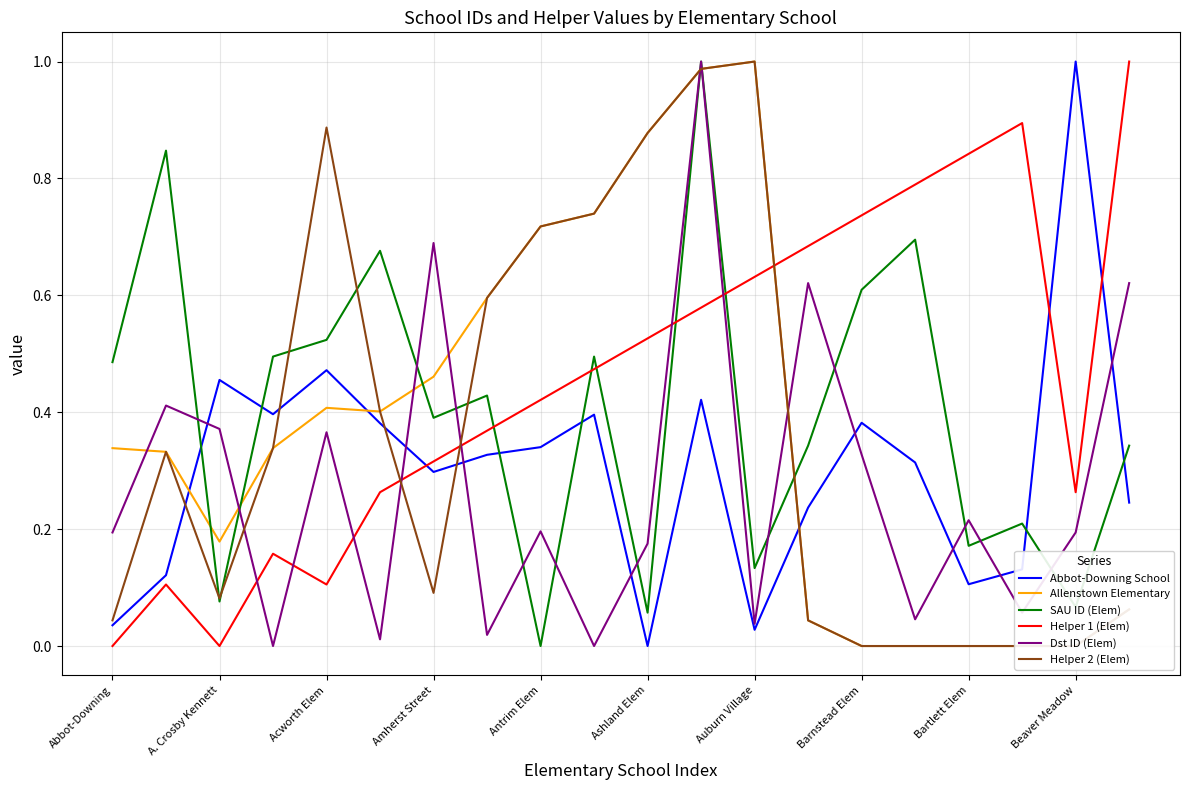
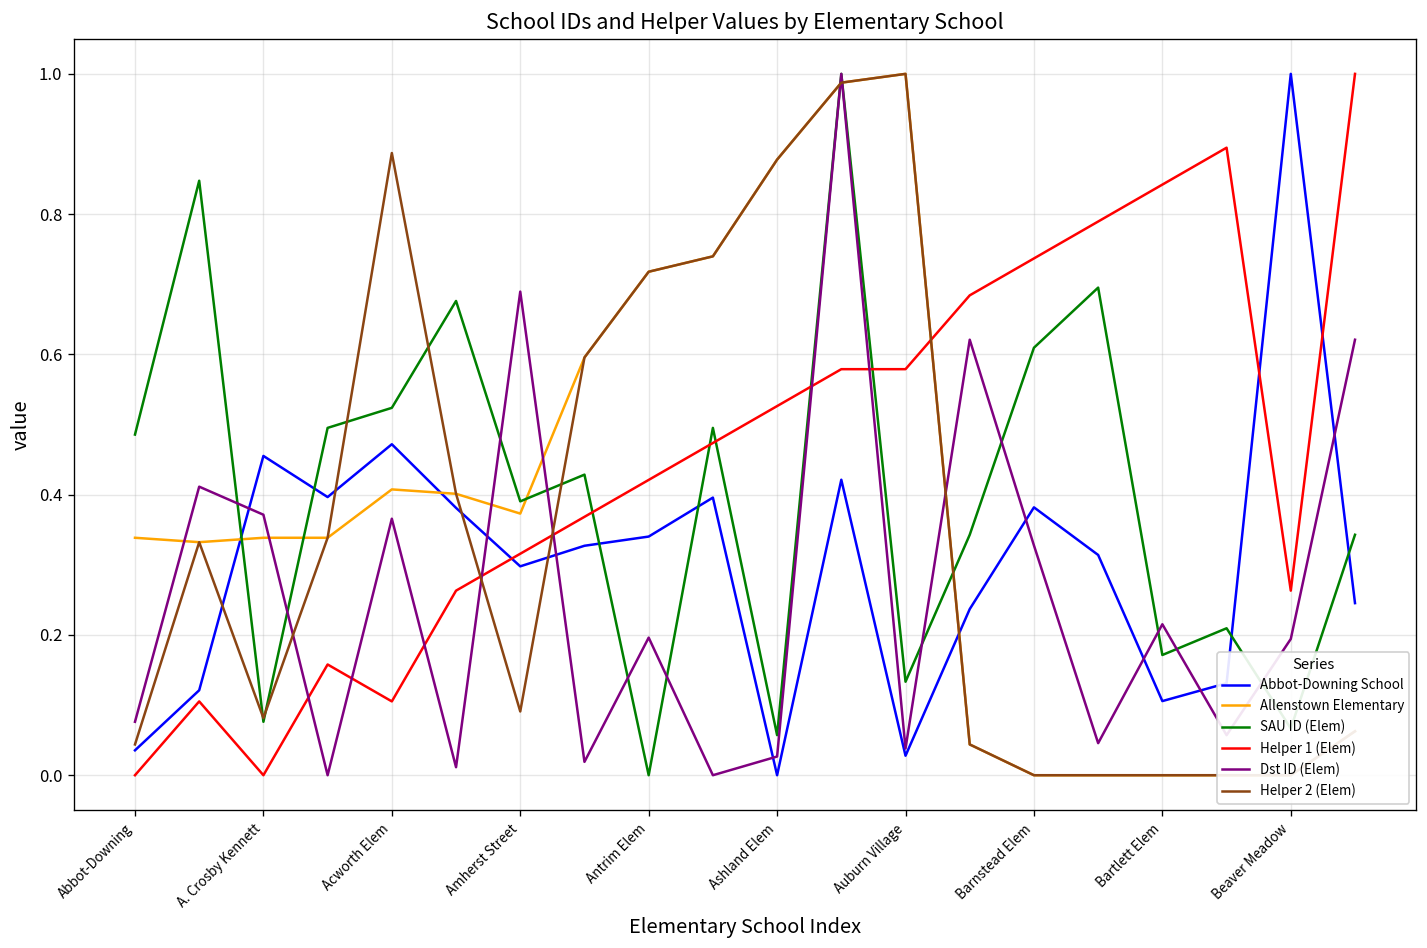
  {
    "Abbot-Downing School": {
      "Abbot-Downing": 0.04,
      "A. Crosby Kennett": 0.46,
      "Acworth Elem": 0.47,
      "Amherst Street": 0.30,
      "Antrim Elem": 0.34,
      "Ashland Elem": 0.00,
      "Auburn Village": 0.03,
      "Barnstead Elem": 0.38,
      "Bartlett Elem": 0.11,
      "Beaver Meadow": 1.00
    },
    "Allenstown Elementary": {
      "Abbot-Downing": 0.34,
-     "A. Crosby Kennett": 0.18,
+     "A. Crosby Kennett": 0.34,
      "Acworth Elem": 0.41,
-     "Amherst Street": 0.46
+     "Amherst Street": 0.37
    },
    "SAU ID (Elem)": {
      "Abbot-Downing": 0.49,
      "A. Crosby Kennett": 0.08,
      "Acworth Elem": 0.52,
      "Amherst Street": 0.39,
      "Antrim Elem": 0.00,
      "Ashland Elem": 0.06,
      "Auburn Village": 0.13,
      "Barnstead Elem": 0.61,
      "Bartlett Elem": 0.17
    },
    "Helper 1 (Elem)": {
      "Abbot-Downing": 0.00,
      "A. Crosby Kennett": 0.00,
      "Acworth Elem": 0.11,
      "Amherst Street": 0.32,
      "Antrim Elem": 0.42,
      "Ashland Elem": 0.53,
-     "Auburn Village": 0.63,
+     "Auburn Village": 0.58,
      "Barnstead Elem": 0.74,
      "Bartlett Elem": 0.84,
      "Beaver Meadow": 0.26
    },
    "Dst ID (Elem)": {
-     "Abbot-Downing": 0.19,
+     "Abbot-Downing": 0.08,
      "A. Crosby Kennett": 0.37,
      "Acworth Elem": 0.37,
      "Amherst Street": 0.69,
      "Antrim Elem": 0.20,
-     "Ashland Elem": 0.18,
+     "Ashland Elem": 0.03,
      "Auburn Village": 0.04,
      "Barnstead Elem": 0.33,
      "Bartlett Elem": 0.22,
      "Beaver Meadow": 0.19
    },
    "Helper 2 (Elem)": {
      "Abbot-Downing": 0.04,
      "A. Crosby Kennett": 0.08,
      "Acworth Elem": 0.89,
      "Amherst Street": 0.09
    }
  }
